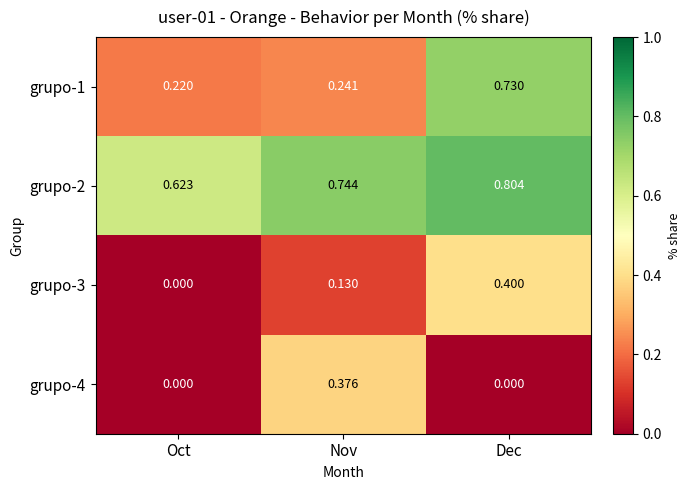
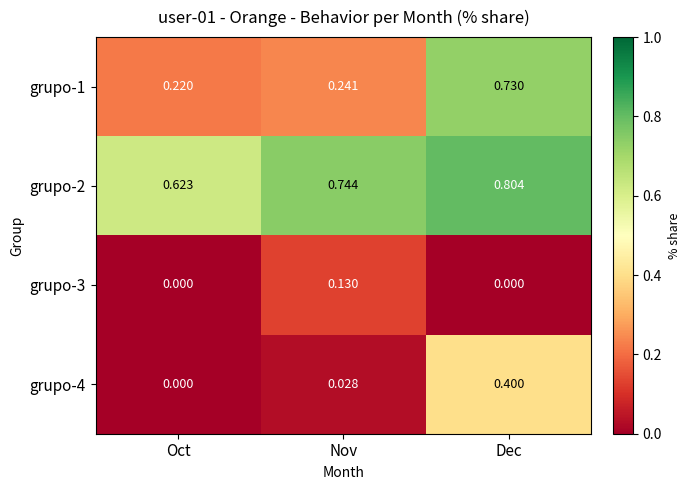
  {
    "grupo-1": {
      "Oct": 0.220,
      "Nov": 0.241,
      "Dec": 0.730
    },
    "grupo-2": {
      "Oct": 0.623,
      "Nov": 0.744,
      "Dec": 0.804
    },
    "grupo-3": {
      "Oct": 0.000,
      "Nov": 0.130,
-     "Dec": 0.400
+     "Dec": 0.000
    },
    "grupo-4": {
      "Oct": 0.000,
-     "Nov": 0.376,
-     "Dec": 0.000
+     "Nov": 0.028,
+     "Dec": 0.400
    }
  }
